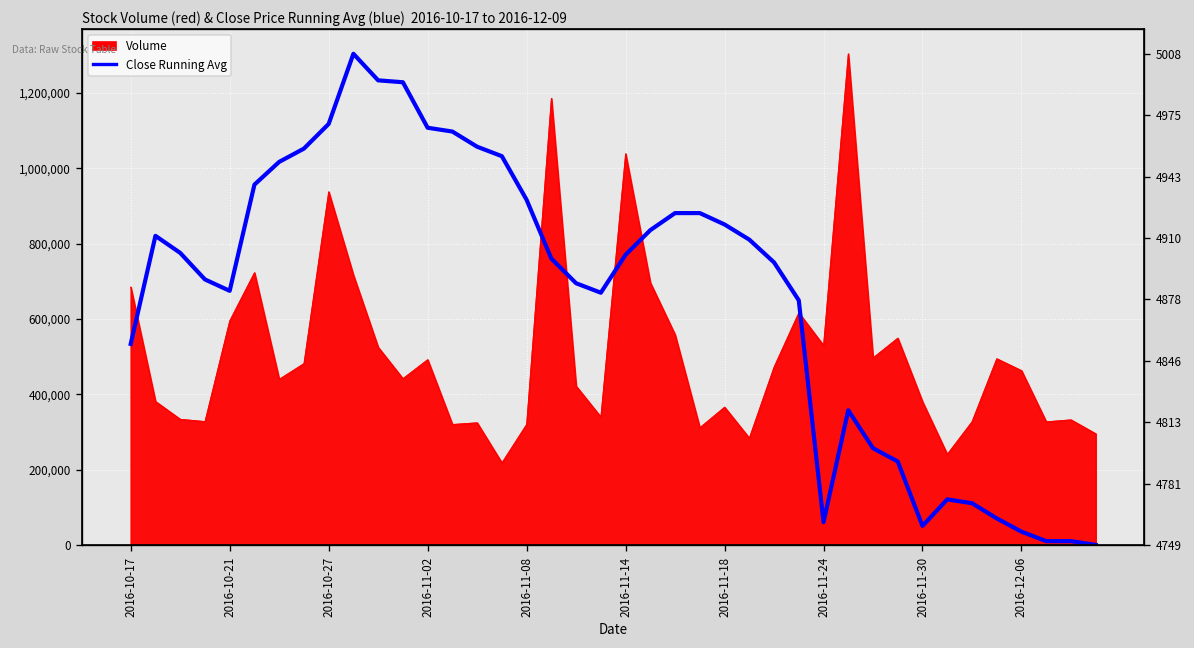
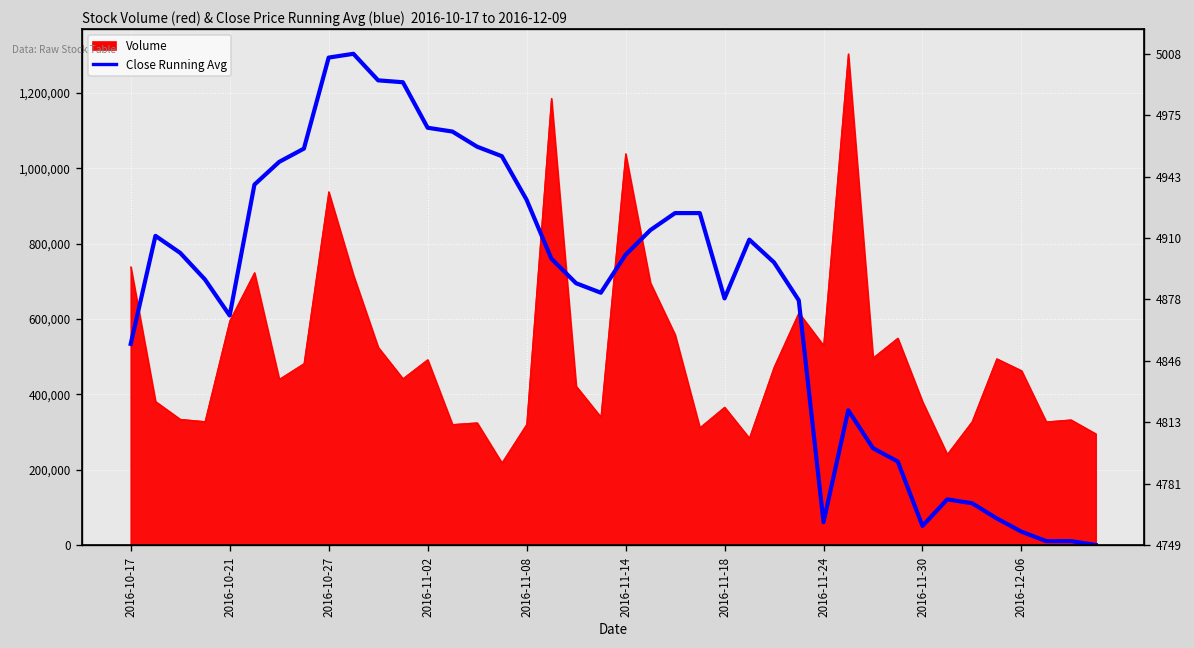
  {
    "Volume": {
-     "2016-10-17": "680,000",
+     "2016-10-17": "740,000",
      "2016-10-21": "600,000",
      "2016-10-27": "940,000",
      "2016-11-02": "490,000",
      "2016-11-08": "320,000",
      "2016-11-14": "1,040,000",
      "2016-11-18": "370,000",
      "2016-11-24": "530,000",
      "2016-11-30": "380,000",
      "2016-12-06": "460,000"
    },
    "Close Running Avg": {
      "2016-10-17": "530,000",
-     "2016-10-21": "670,000",
-     "2016-10-27": "1,120,000",
+     "2016-10-21": "610,000",
+     "2016-10-27": "1,290,000",
      "2016-11-02": "1,110,000",
      "2016-11-08": "920,000",
      "2016-11-14": "770,000",
-     "2016-11-18": "850,000",
+     "2016-11-18": "650,000",
      "2016-11-24": "60,000",
      "2016-11-30": "50,000",
      "2016-12-06": "40,000"
    }
  }
